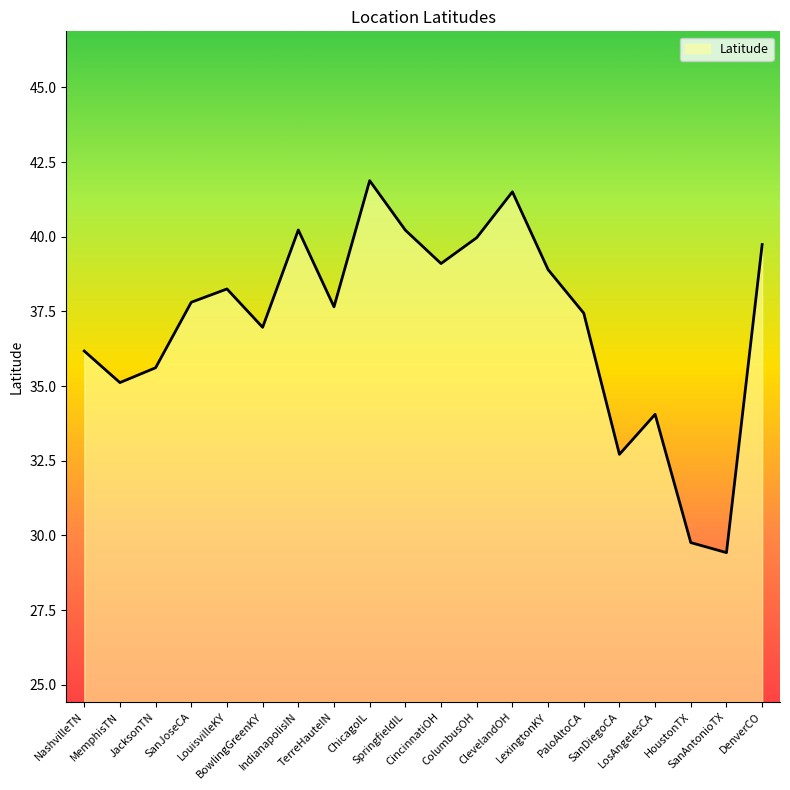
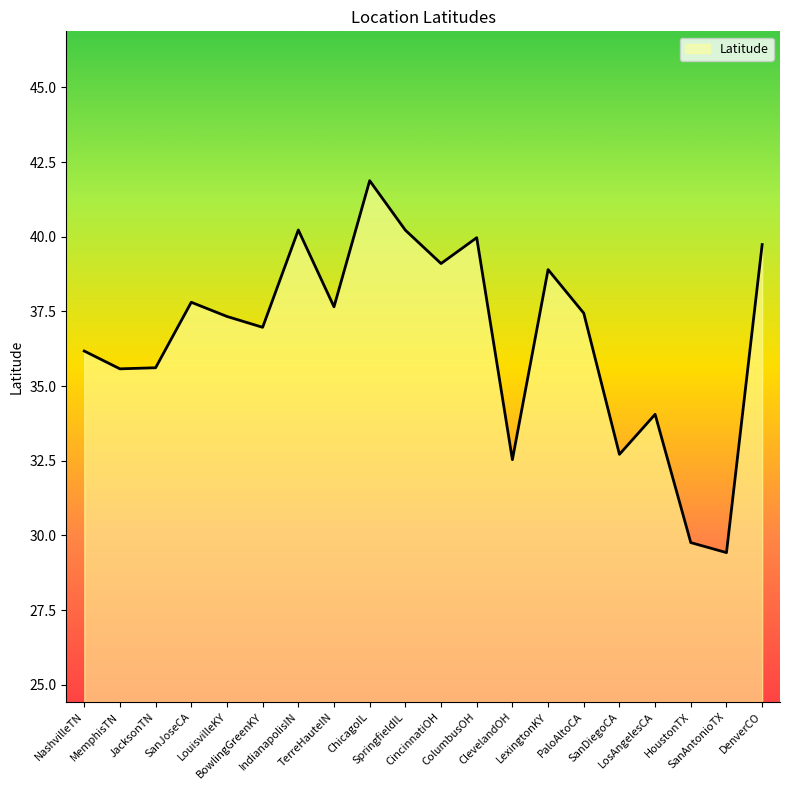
  {
    "NashvilleTN": 36.2,
-   "MemphisTN": 35.1,
+   "MemphisTN": 35.6,
    "JacksonTN": 35.6,
    "SanJoseCA": 37.8,
-   "LouisvilleKY": 38.3,
+   "LouisvilleKY": 37.3,
    "BowlingGreenKY": 37.0,
    "IndianapolisIN": 40.2,
    "TerreHauteIN": 37.7,
    "ChicagoIL": 41.9,
    "SpringfieldIL": 40.2,
    "CincinnatiOH": 39.1,
    "ColumbusOH": 40.0,
-   "ClevelandOH": 41.5,
+   "ClevelandOH": 32.5,
    "LexingtonKY": 38.9,
    "PaloAltoCA": 37.4,
    "SanDiegoCA": 32.7,
    "LosAngelesCA": 34.1,
    "HoustonTX": 29.8,
    "SanAntonioTX": 29.4,
    "DenverCO": 39.7
  }
